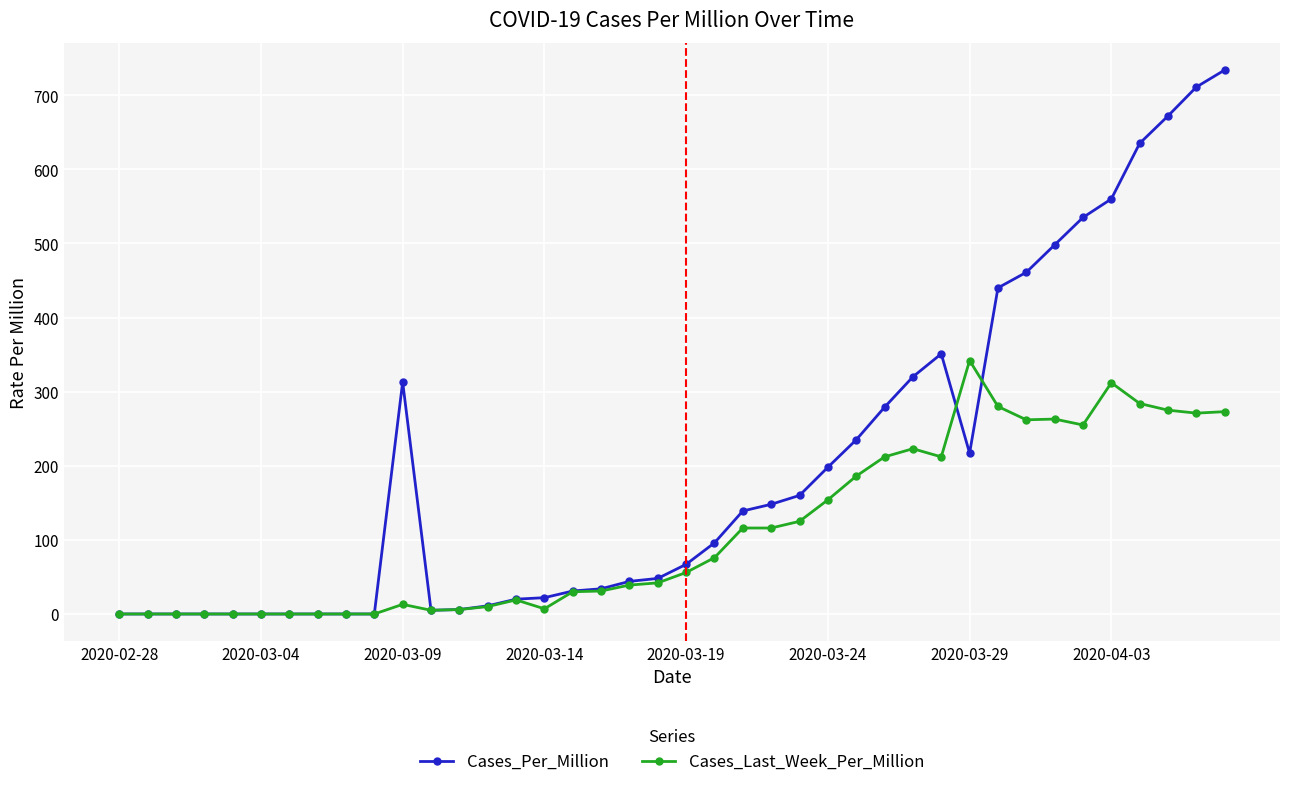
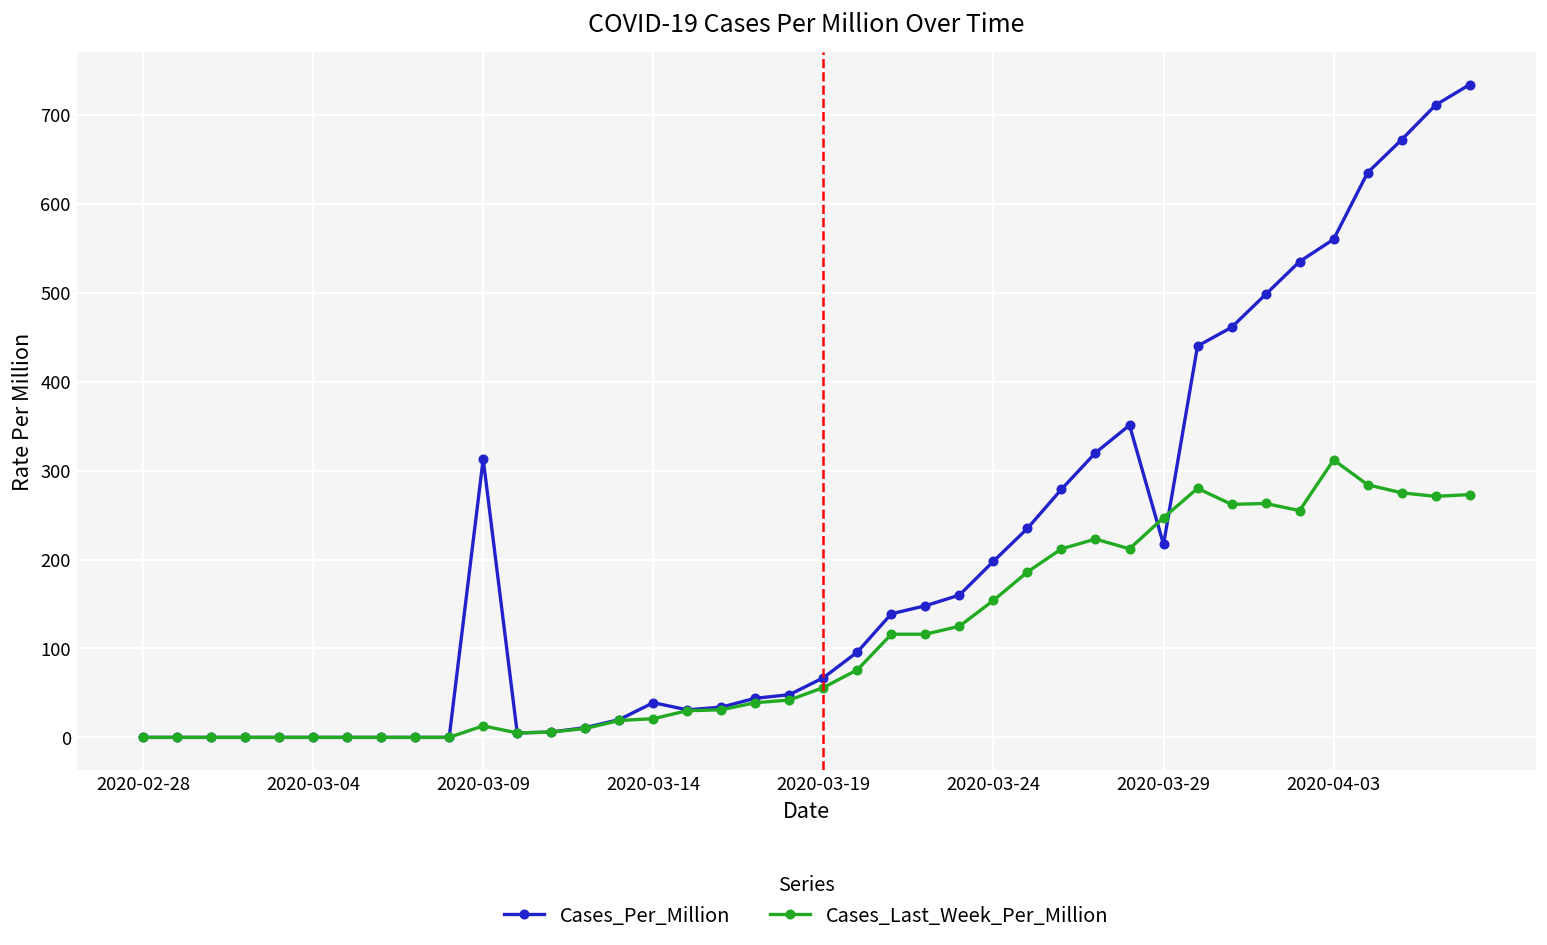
  {
    "Cases_Per_Million": {
      "2020-03-09": 310,
-     "2020-03-14": 20,
+     "2020-03-14": 40,
      "2020-03-19": 70,
      "2020-03-24": 200,
      "2020-03-29": 220,
      "2020-04-03": 560
    },
    "Cases_Last_Week_Per_Million": {
      "2020-03-09": 10,
-     "2020-03-14": 10,
+     "2020-03-14": 20,
      "2020-03-19": 60,
      "2020-03-24": 150,
-     "2020-03-29": 340,
+     "2020-03-29": 250,
      "2020-04-03": 310
    }
  }
